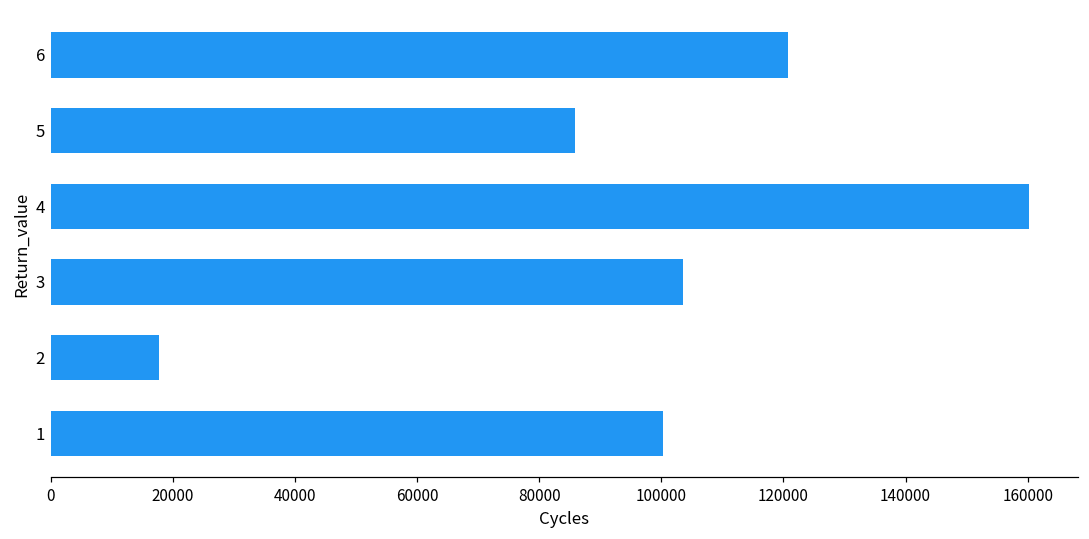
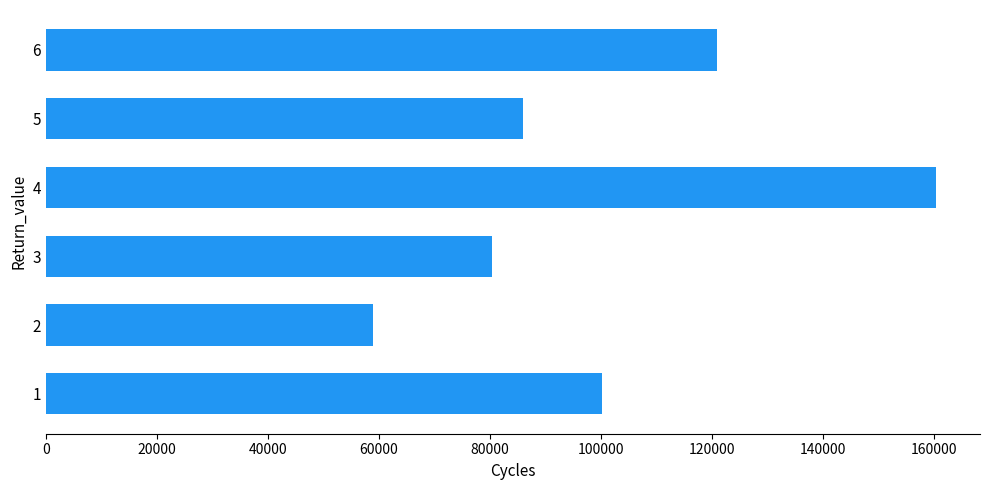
  {
    "6": 121000,
    "5": 86000,
    "4": 160000,
-   "3": 104000,
-   "2": 18000,
+   "3": 80000,
+   "2": 59000,
    "1": 100000
  }
